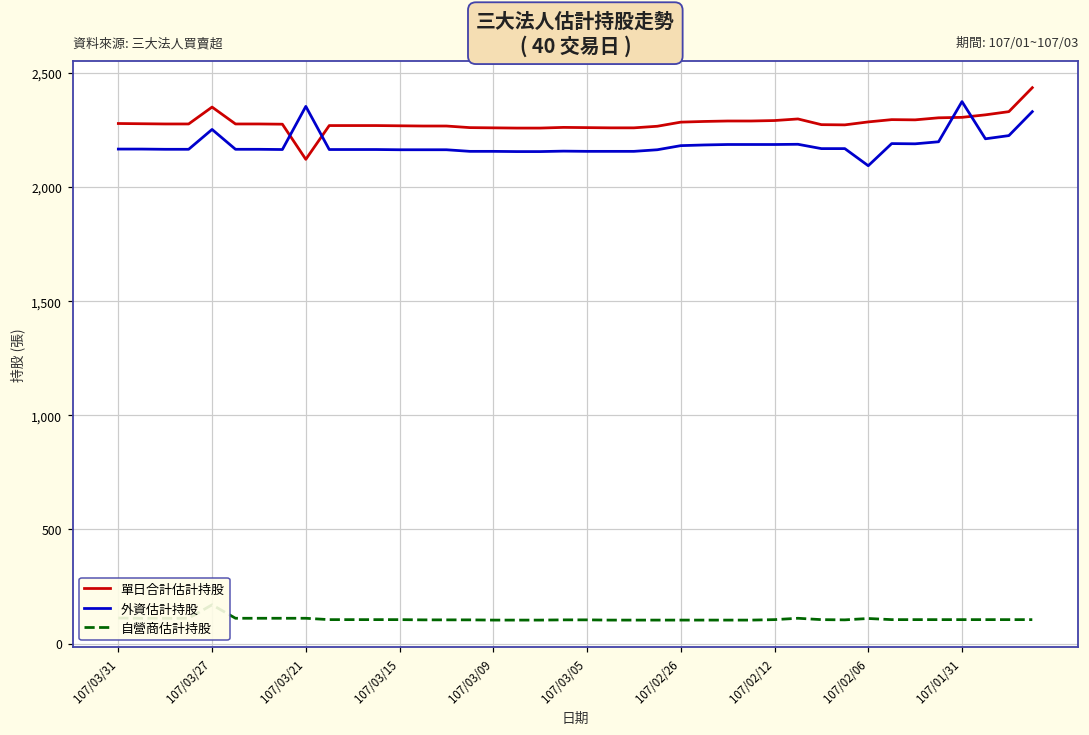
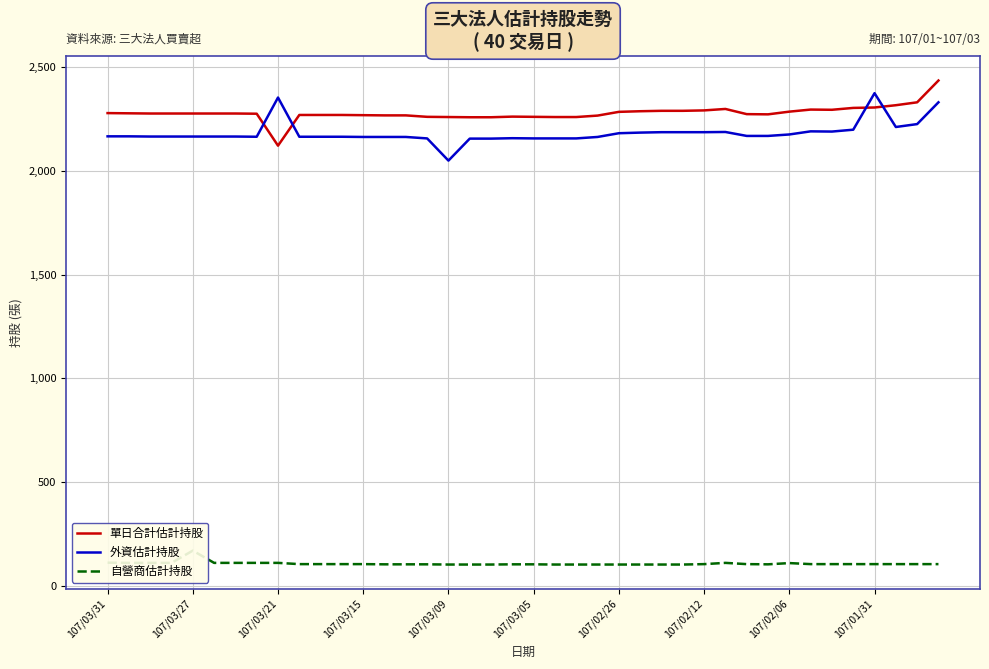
  {
    "單日合計估計持股": {
      "107/03/31": "2,280",
-     "107/03/27": "2,350",
+     "107/03/27": "2,280",
      "107/03/21": "2,120",
      "107/03/15": "2,270",
      "107/03/09": "2,260",
      "107/03/05": "2,260",
      "107/02/26": "2,290",
      "107/02/12": "2,290",
      "107/02/06": "2,290",
      "107/01/31": "2,310"
    },
    "外資估計持股": {
      "107/03/31": "2,170",
-     "107/03/27": "2,250",
+     "107/03/27": "2,170",
      "107/03/21": "2,350",
      "107/03/15": "2,160",
-     "107/03/09": "2,160",
+     "107/03/09": "2,050",
      "107/03/05": "2,160",
      "107/02/26": "2,180",
      "107/02/12": "2,190",
-     "107/02/06": "2,090",
+     "107/02/06": "2,180",
      "107/01/31": "2,380"
    },
    "自營商估計持股": {
      "107/03/21": "110",
      "107/03/15": "110",
      "107/03/09": "100",
      "107/03/05": "100",
      "107/02/26": "100",
      "107/02/12": "110",
      "107/02/06": "110",
      "107/01/31": "110"
    }
  }
